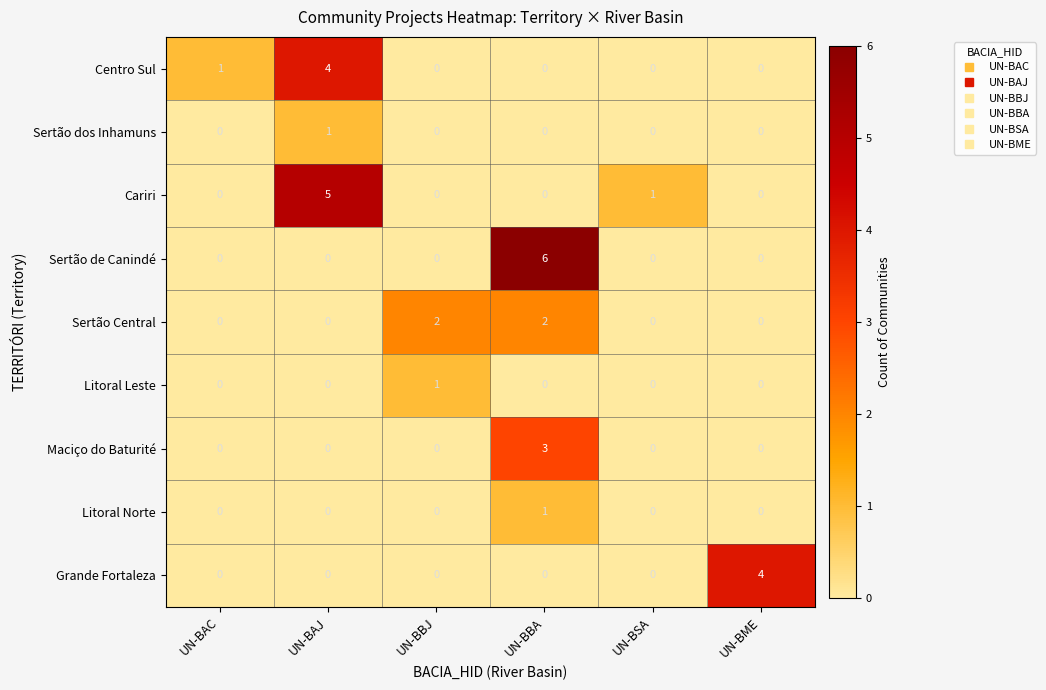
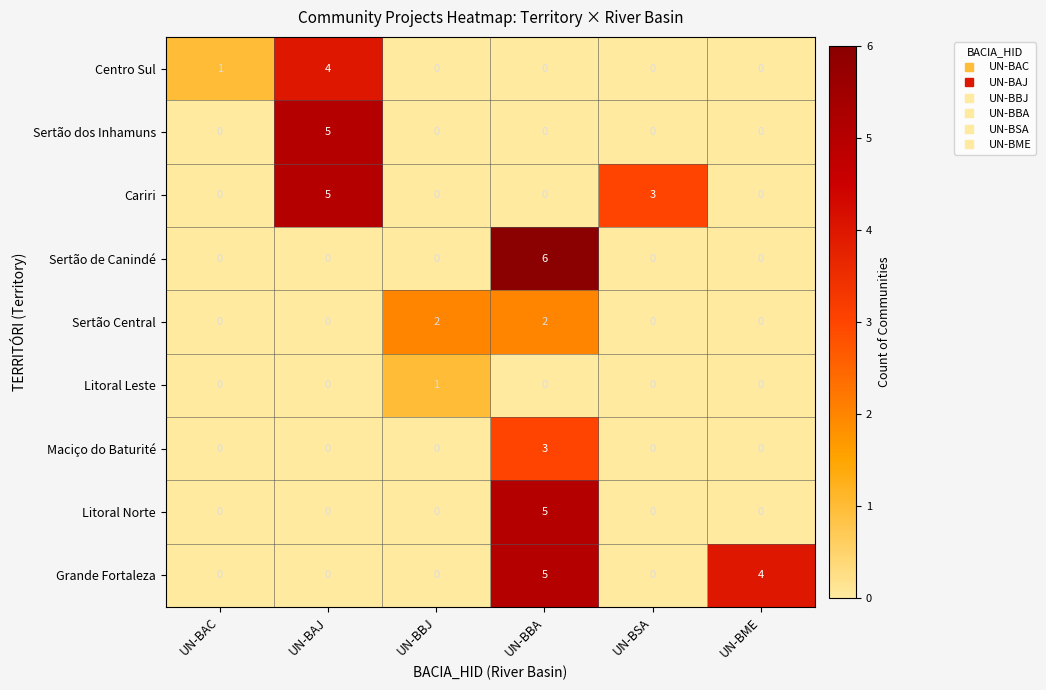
  {
    "Centro Sul": {
      "UN-BAC": 1,
      "UN-BAJ": 4,
      "UN-BBJ": 0,
      "UN-BBA": 0,
      "UN-BSA": 0,
      "UN-BME": 0
    },
    "Sertão dos Inhamuns": {
      "UN-BAC": 0,
-     "UN-BAJ": 1,
+     "UN-BAJ": 5,
      "UN-BBJ": 0,
      "UN-BBA": 0,
      "UN-BSA": 0,
      "UN-BME": 0
    },
    "Cariri": {
      "UN-BAC": 0,
      "UN-BAJ": 5,
      "UN-BBJ": 0,
      "UN-BBA": 0,
-     "UN-BSA": 1,
+     "UN-BSA": 3,
      "UN-BME": 0
    },
    "Sertão de Canindé": {
      "UN-BAC": 0,
      "UN-BAJ": 0,
      "UN-BBJ": 0,
      "UN-BBA": 6,
      "UN-BSA": 0,
      "UN-BME": 0
    },
    "Sertão Central": {
      "UN-BAC": 0,
      "UN-BAJ": 0,
      "UN-BBJ": 2,
      "UN-BBA": 2,
      "UN-BSA": 0,
      "UN-BME": 0
    },
    "Litoral Leste": {
      "UN-BAC": 0,
      "UN-BAJ": 0,
      "UN-BBJ": 1,
      "UN-BBA": 0,
      "UN-BSA": 0,
      "UN-BME": 0
    },
    "Maciço do Baturité": {
      "UN-BAC": 0,
      "UN-BAJ": 0,
      "UN-BBJ": 0,
      "UN-BBA": 3,
      "UN-BSA": 0,
      "UN-BME": 0
    },
    "Litoral Norte": {
      "UN-BAC": 0,
      "UN-BAJ": 0,
      "UN-BBJ": 0,
-     "UN-BBA": 1,
+     "UN-BBA": 5,
      "UN-BSA": 0,
      "UN-BME": 0
    },
    "Grande Fortaleza": {
      "UN-BAC": 0,
      "UN-BAJ": 0,
      "UN-BBJ": 0,
-     "UN-BBA": 0,
+     "UN-BBA": 5,
      "UN-BSA": 0,
      "UN-BME": 4
    }
  }
